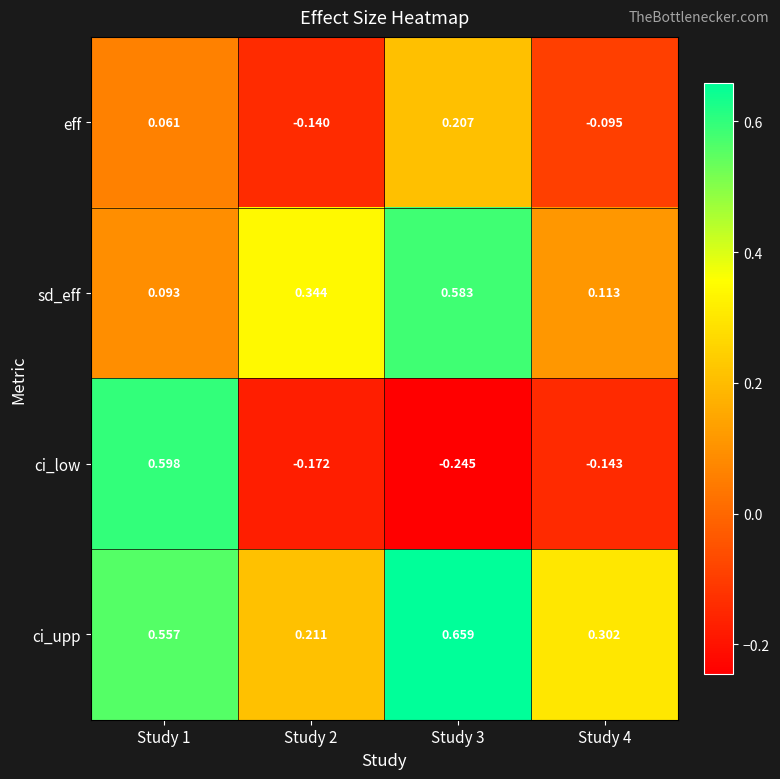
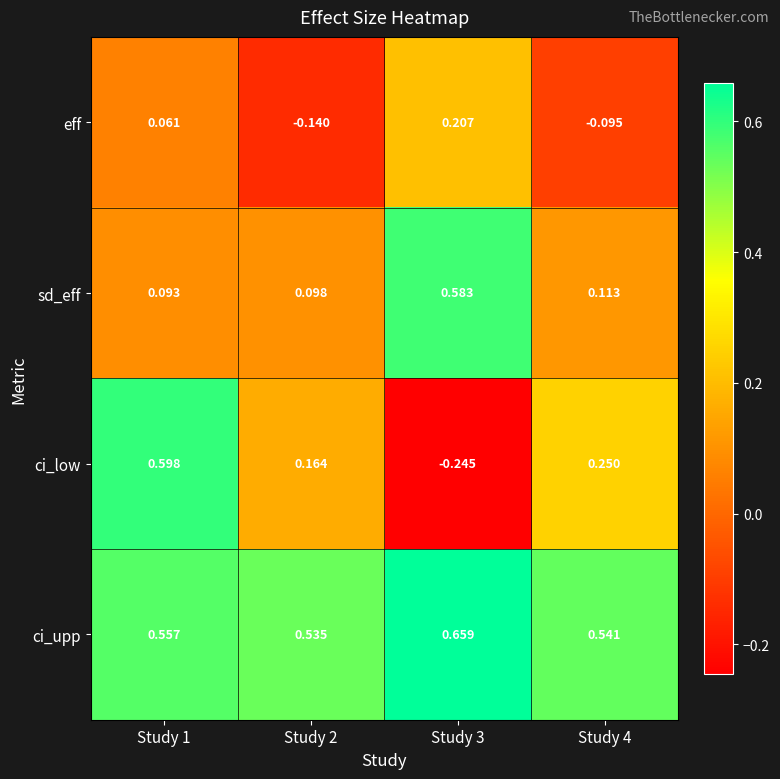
  {
    "eff": {
      "Study 1": 0.061,
      "Study 2": -0.140,
      "Study 3": 0.207,
      "Study 4": -0.095
    },
    "sd_eff": {
      "Study 1": 0.093,
-     "Study 2": 0.344,
+     "Study 2": 0.098,
      "Study 3": 0.583,
      "Study 4": 0.113
    },
    "ci_low": {
      "Study 1": 0.598,
-     "Study 2": -0.172,
+     "Study 2": 0.164,
      "Study 3": -0.245,
-     "Study 4": -0.143
+     "Study 4": 0.250
    },
    "ci_upp": {
      "Study 1": 0.557,
-     "Study 2": 0.211,
+     "Study 2": 0.535,
      "Study 3": 0.659,
-     "Study 4": 0.302
+     "Study 4": 0.541
    }
  }
